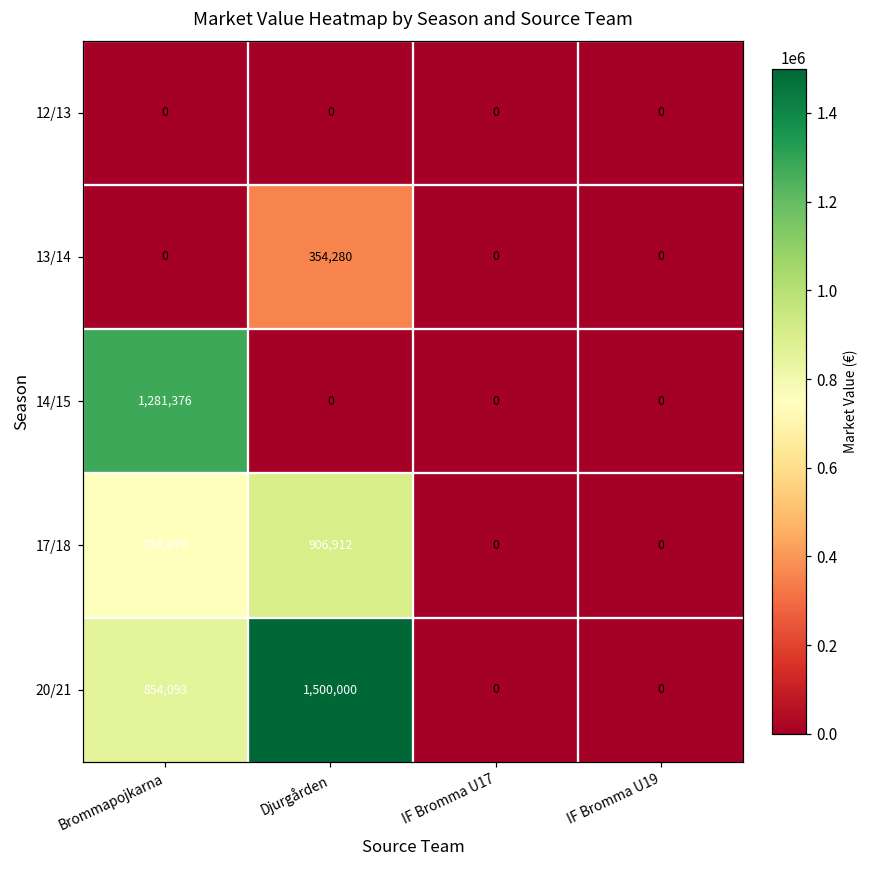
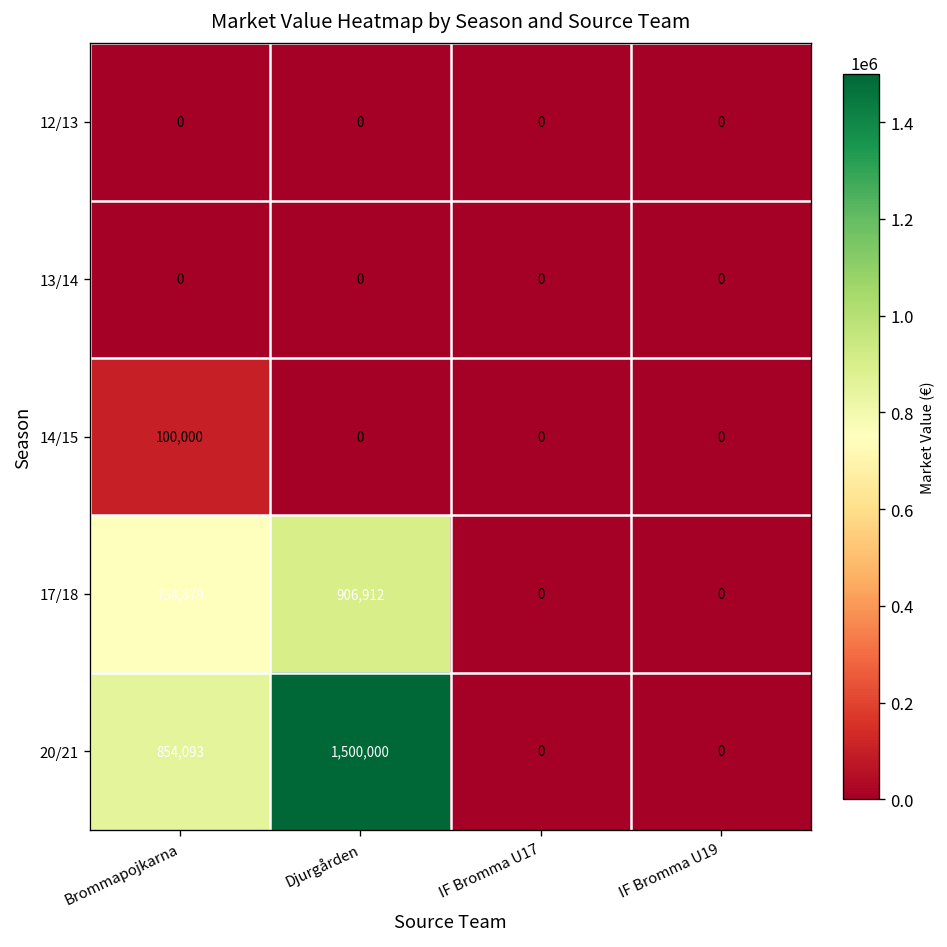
  {
    "12/13": {
      "Brommapojkarna": "0",
      "Djurgården": "0",
      "IF Bromma U17": "0",
      "IF Bromma U19": "0"
    },
    "13/14": {
      "Brommapojkarna": "0",
-     "Djurgården": "354,280",
+     "Djurgården": "0",
      "IF Bromma U17": "0",
      "IF Bromma U19": "0"
    },
    "14/15": {
-     "Brommapojkarna": "1,281,376",
+     "Brommapojkarna": "100,000",
      "Djurgården": "0",
      "IF Bromma U17": "0",
      "IF Bromma U19": "0"
    },
    "17/18": {
      "Brommapojkarna": "754,879",
      "Djurgården": "906,912",
      "IF Bromma U17": "0",
      "IF Bromma U19": "0"
    },
    "20/21": {
      "Brommapojkarna": "854,093",
      "Djurgården": "1,500,000",
      "IF Bromma U17": "0",
      "IF Bromma U19": "0"
    }
  }
